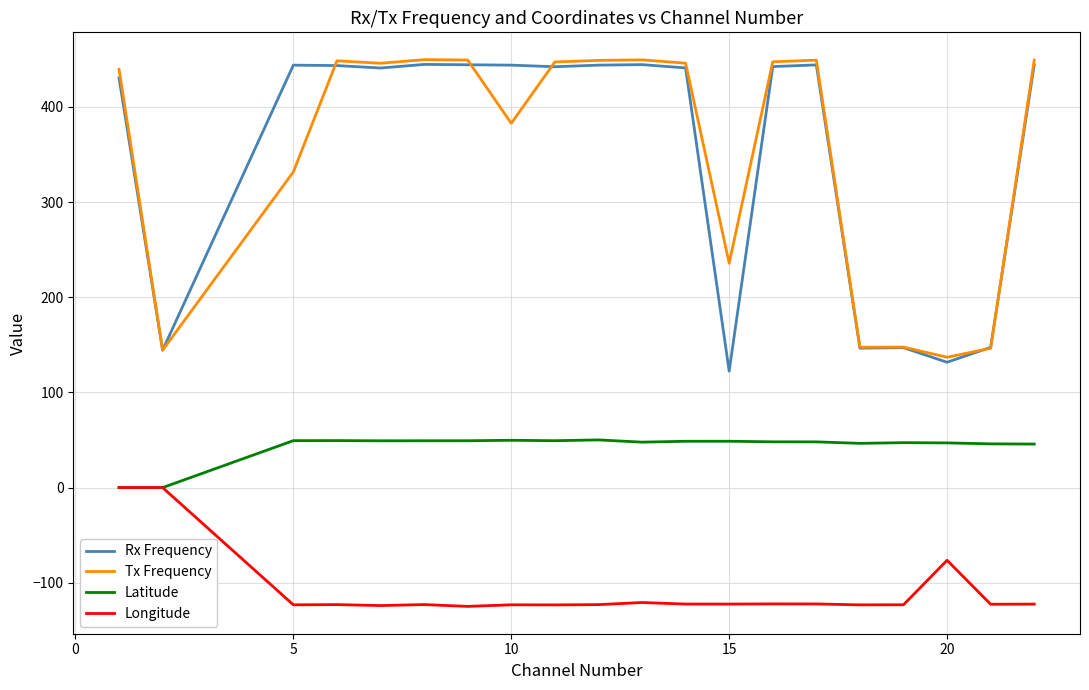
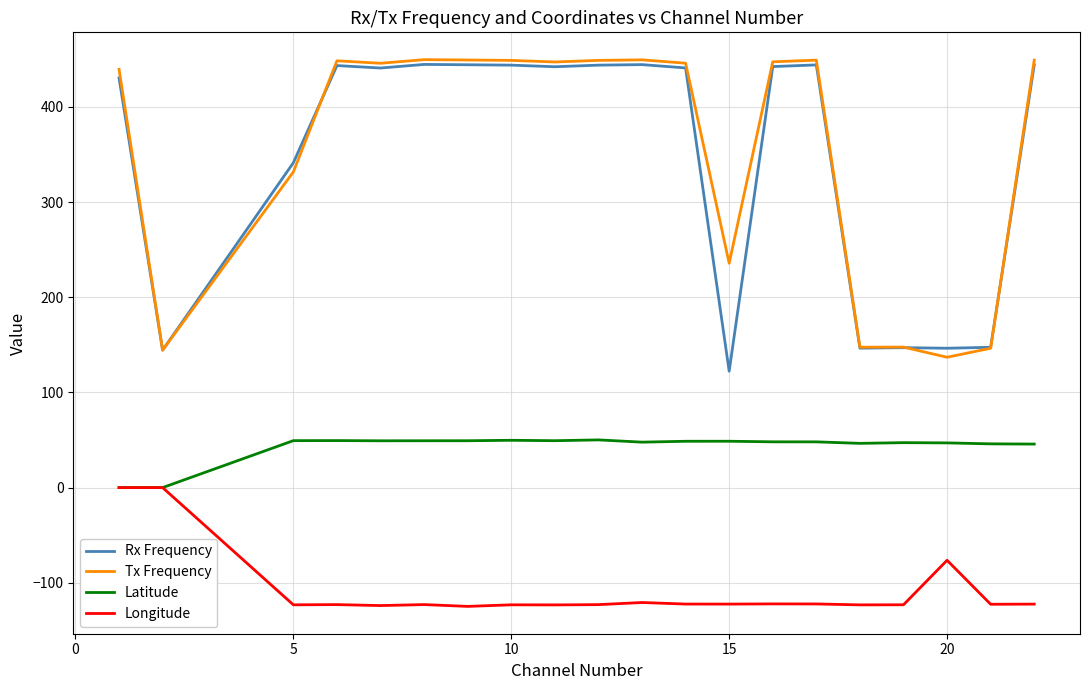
  {
    "Rx Frequency": {
-     "5": 440,
+     "5": 340,
      "10": 440,
      "15": 120,
-     "20": 130
+     "20": 150
    },
    "Tx Frequency": {
      "5": 330,
-     "10": 380,
+     "10": 450,
      "15": 240,
      "20": 140
    },
    "Latitude": {
      "5": 50,
      "10": 50,
      "15": 50,
      "20": 50
    },
    "Longitude": {
      "5": -120,
      "10": -120,
      "15": -120,
      "20": -80
    }
  }
